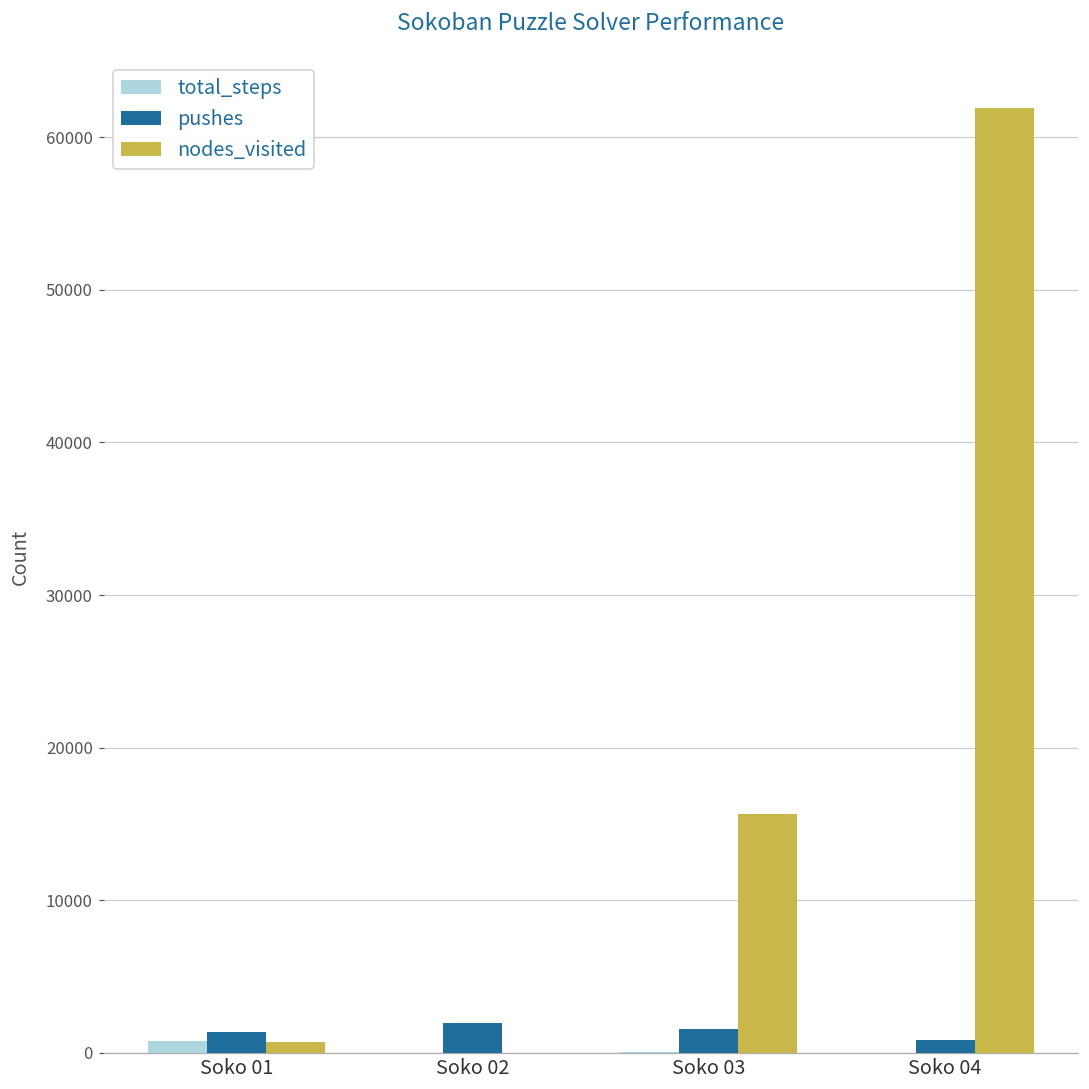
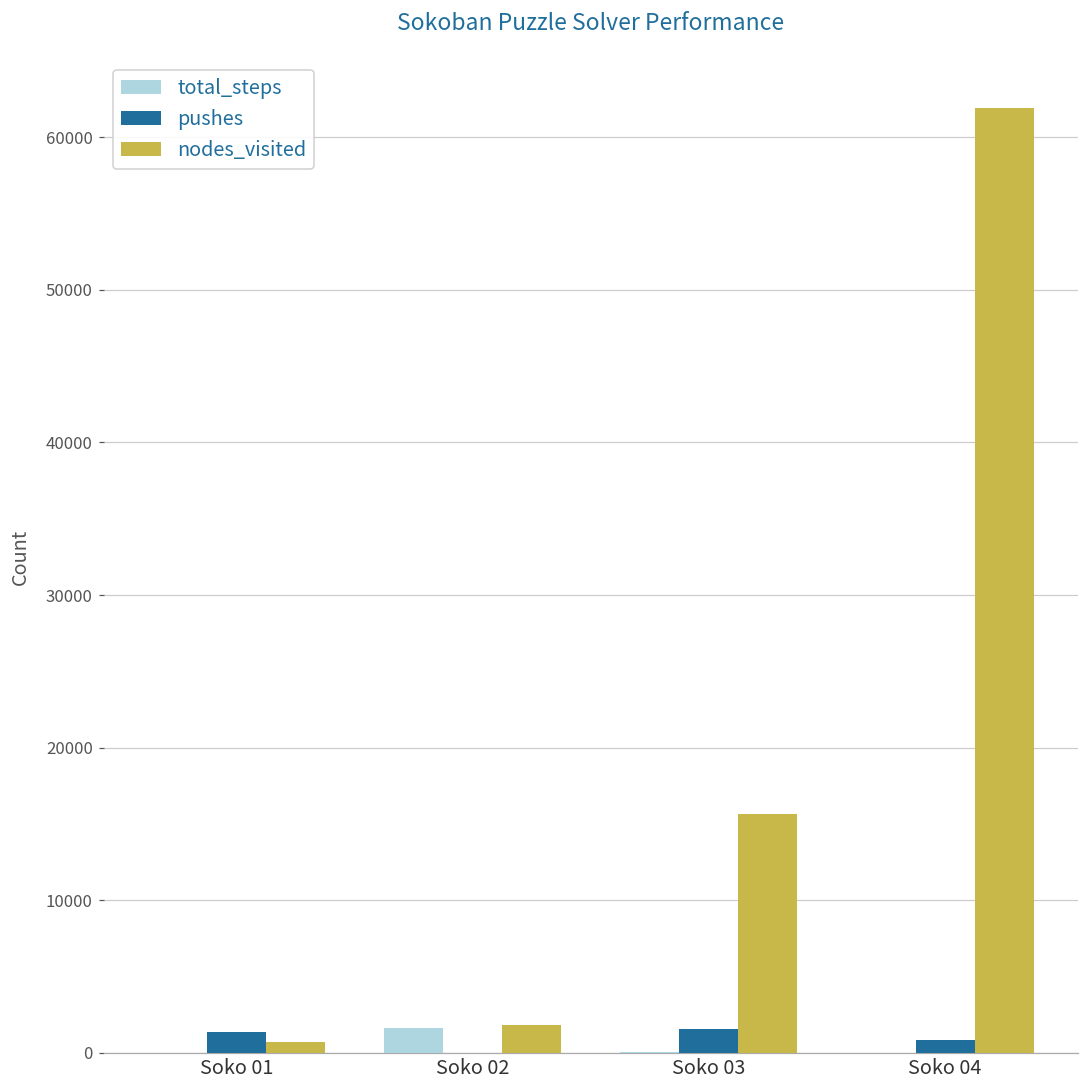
  {
    "total_steps": {
-     "Soko 01": 800,
-     "Soko 02": 0,
+     "Soko 01": 0,
+     "Soko 02": 1600,
      "Soko 04": 0
    },
    "pushes": {
      "Soko 01": 1300,
-     "Soko 02": 2000,
+     "Soko 02": 0,
      "Soko 03": 1600,
      "Soko 04": 800
    },
    "nodes_visited": {
      "Soko 01": 700,
-     "Soko 02": 0,
+     "Soko 02": 1800,
      "Soko 03": 15600,
      "Soko 04": 61900
    }
  }
